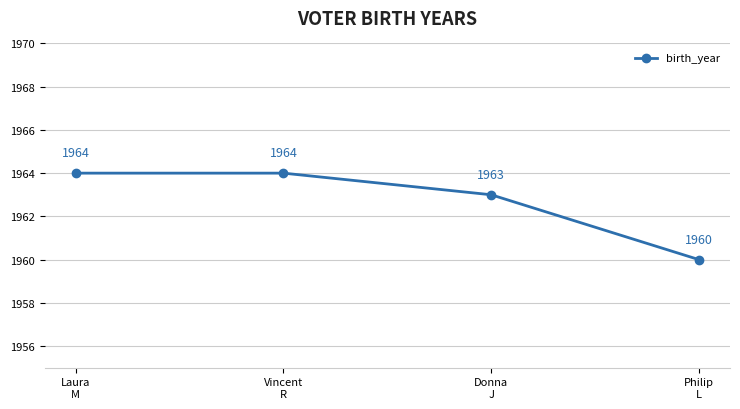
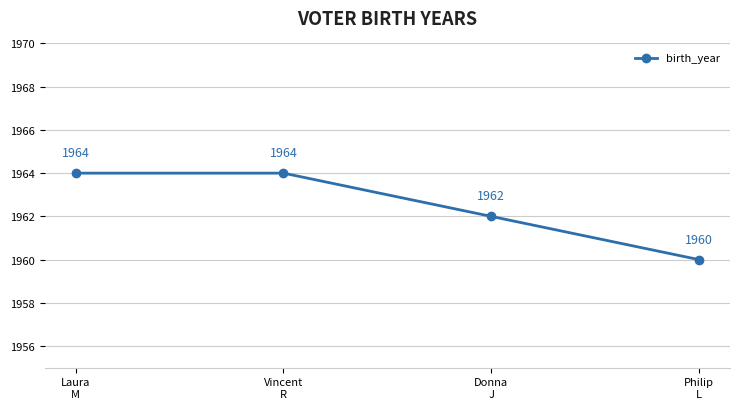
  {
    "Laura M": 1964,
    "Vincent R": 1964,
-   "Donna J": 1963,
+   "Donna J": 1962,
    "Philip L": 1960
  }
